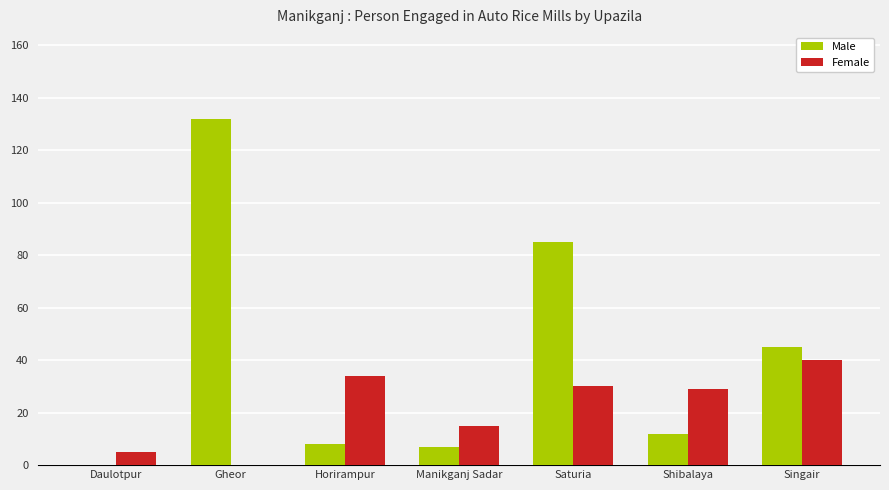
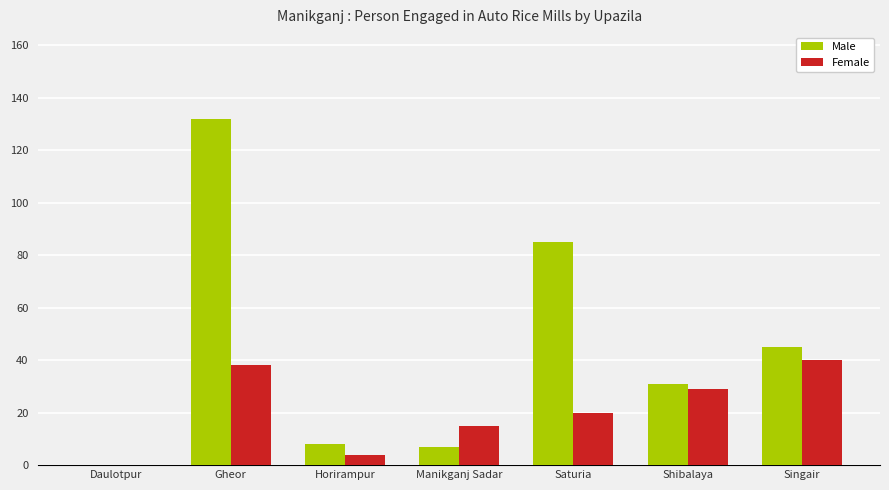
  {
    "Male": {
      "Daulotpur": 0,
      "Gheor": 132,
      "Horirampur": 8,
      "Manikganj Sadar": 7,
      "Saturia": 85,
-     "Shibalaya": 12,
+     "Shibalaya": 31,
      "Singair": 45
    },
    "Female": {
-     "Daulotpur": 5,
-     "Gheor": 0,
-     "Horirampur": 34,
+     "Daulotpur": 0,
+     "Gheor": 38,
+     "Horirampur": 4,
      "Manikganj Sadar": 15,
-     "Saturia": 30,
+     "Saturia": 20,
      "Shibalaya": 29,
      "Singair": 40
    }
  }
